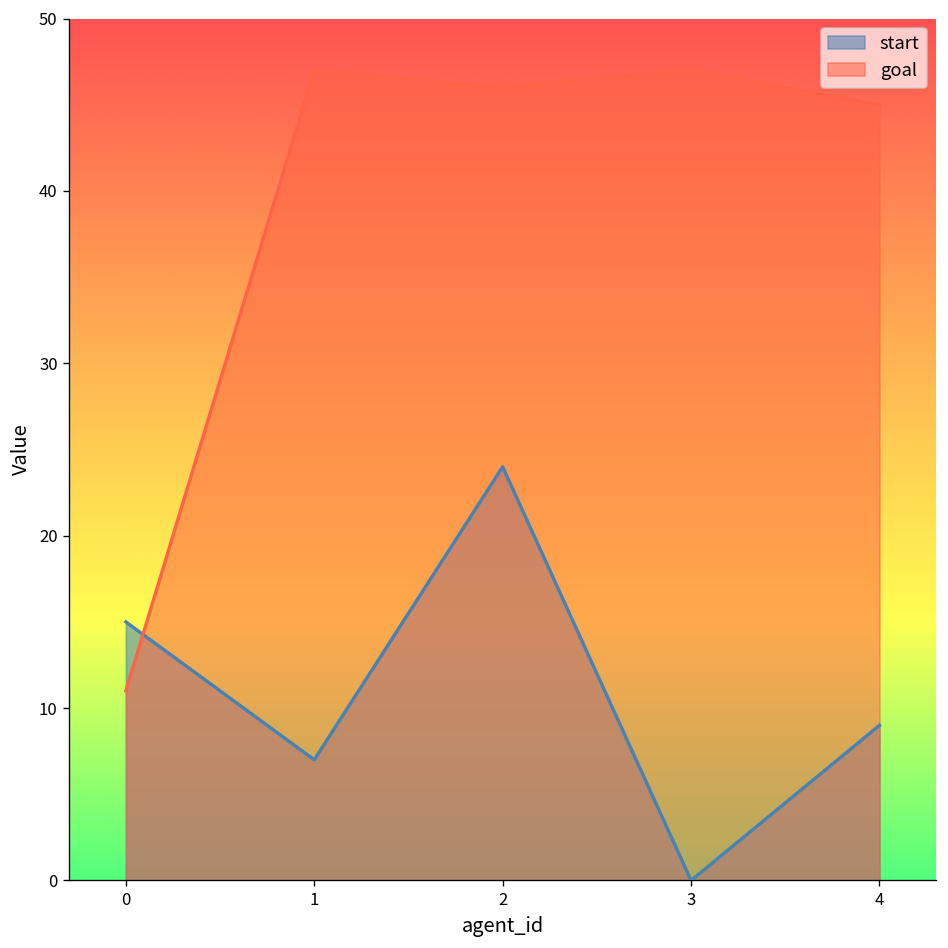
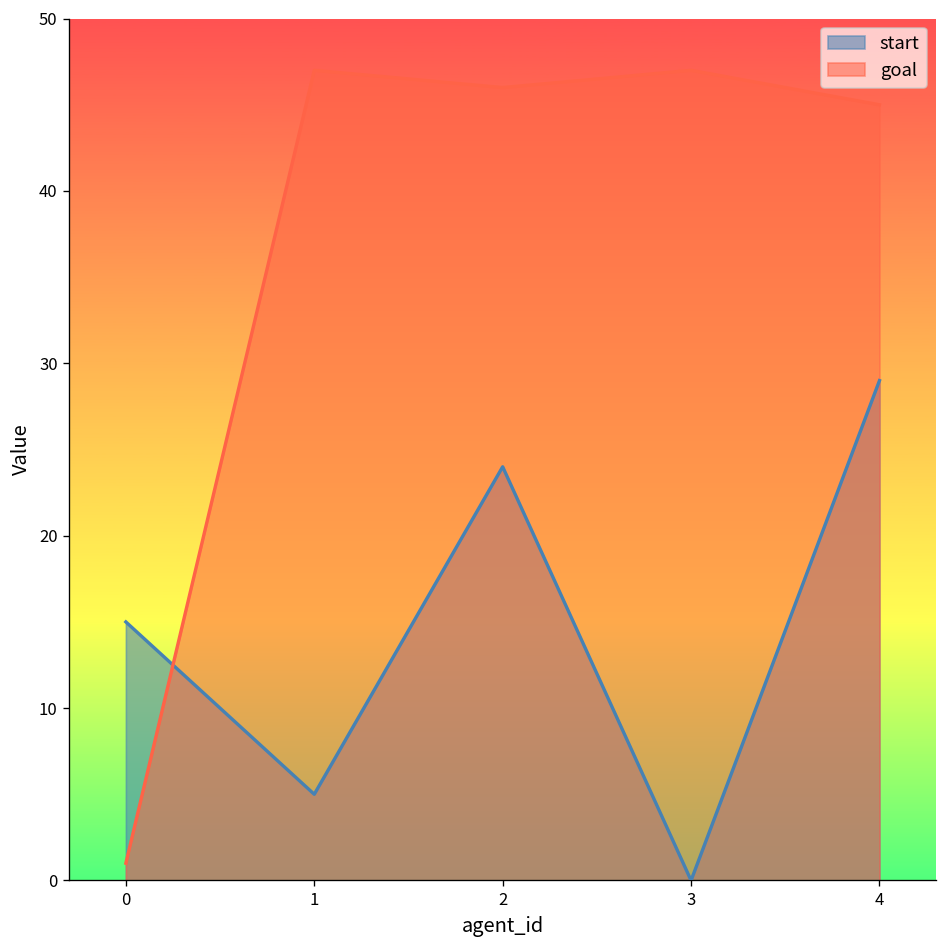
  {
    "start": {
      "0": 15,
-     "1": 7,
+     "1": 5,
      "2": 24,
      "3": 0,
-     "4": 9
+     "4": 29
    },
    "goal": {
-     "0": 11,
+     "0": 1,
      "1": 47,
      "2": 46,
      "3": 47,
      "4": 45
    }
  }
